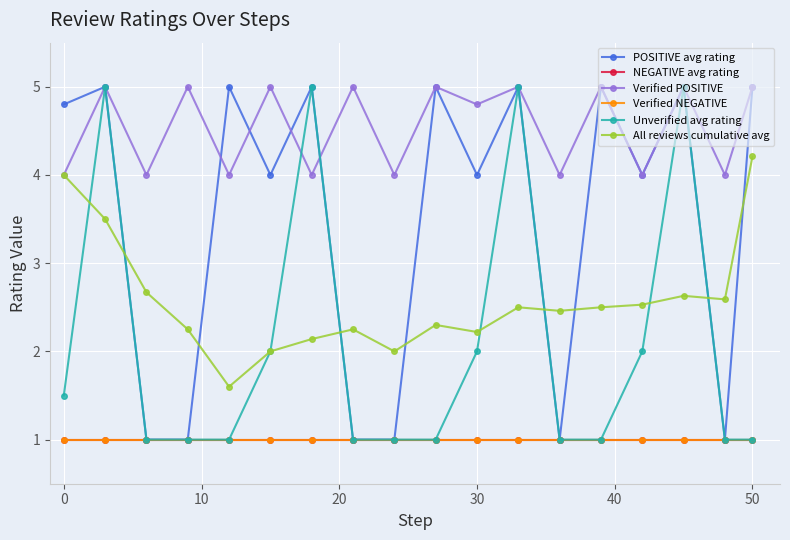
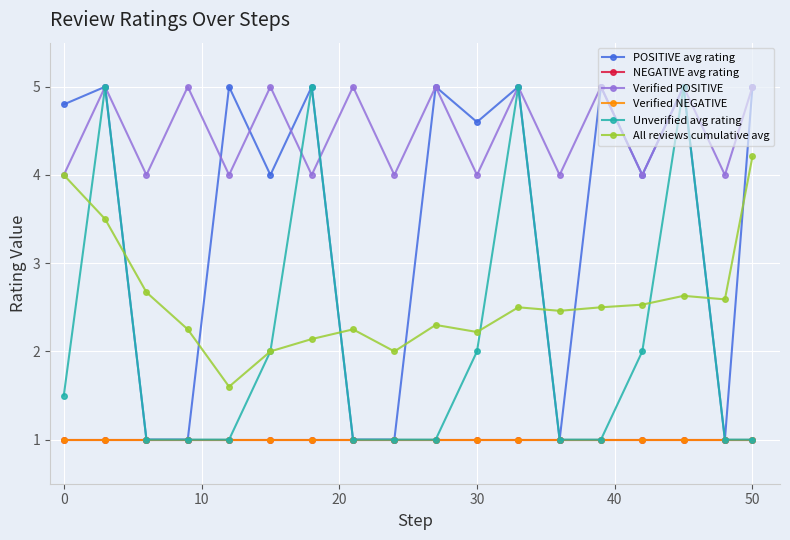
  {
    "POSITIVE avg rating": {
      "0": 4.8,
-     "30": 4.0
+     "30": 4.6
    },
    "Verified NEGATIVE": {
      "0": 1.0,
      "30": 1.0
    },
    "Verified POSITIVE": {
-     "30": 4.8
+     "30": 4.0
    },
    "Unverified avg rating": {
      "0": 1.5,
      "30": 2.0
    },
    "All reviews cumulative avg": {
      "30": 2.2,
      "50": 4.2
    }
  }
